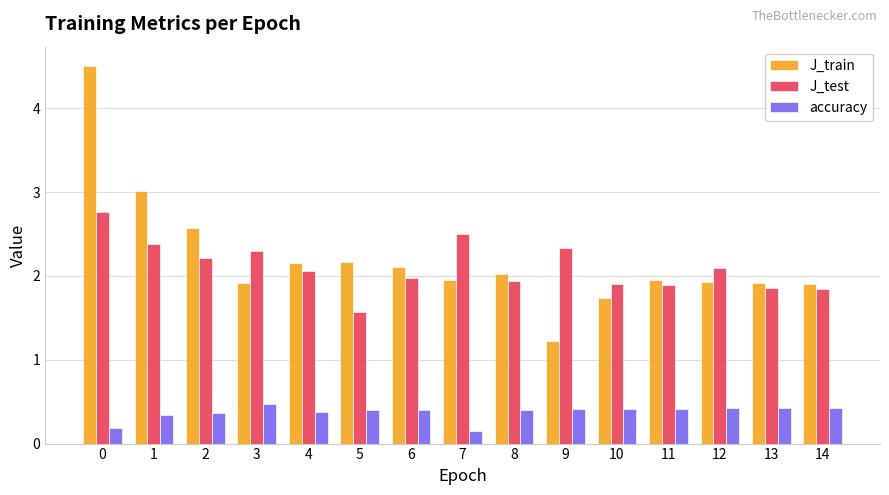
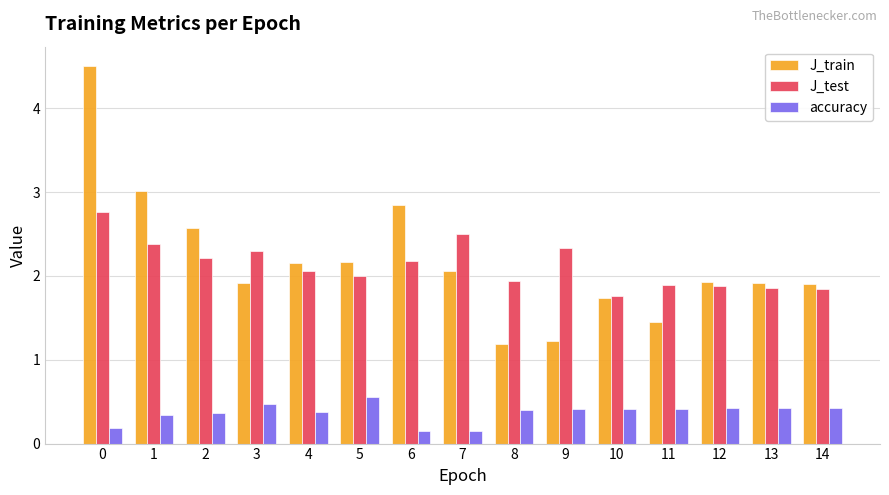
  {
    "J_train": {
      "0": 4.5,
      "1": 3.0,
      "2": 2.6,
      "3": 1.9,
      "4": 2.1,
      "5": 2.2,
-     "6": 2.1,
-     "7": 2.0,
-     "8": 2.0,
+     "6": 2.8,
+     "7": 2.1,
+     "8": 1.2,
      "9": 1.2,
      "10": 1.7,
-     "11": 2.0,
+     "11": 1.5,
      "12": 1.9,
      "13": 1.9,
      "14": 1.9
    },
    "J_test": {
      "0": 2.8,
      "1": 2.4,
      "2": 2.2,
      "3": 2.3,
      "4": 2.1,
-     "5": 1.6,
-     "6": 2.0,
+     "5": 2.0,
+     "6": 2.2,
      "7": 2.5,
      "8": 1.9,
      "9": 2.3,
-     "10": 1.9,
+     "10": 1.8,
      "11": 1.9,
-     "12": 2.1,
+     "12": 1.9,
      "13": 1.9,
      "14": 1.9
    },
    "accuracy": {
      "0": 0.2,
      "1": 0.3,
      "2": 0.4,
      "3": 0.5,
      "4": 0.4,
-     "5": 0.4,
-     "6": 0.4,
+     "5": 0.6,
+     "6": 0.2,
      "7": 0.2,
      "8": 0.4,
      "9": 0.4,
      "10": 0.4,
      "11": 0.4,
      "12": 0.4,
      "13": 0.4,
      "14": 0.4
    }
  }
